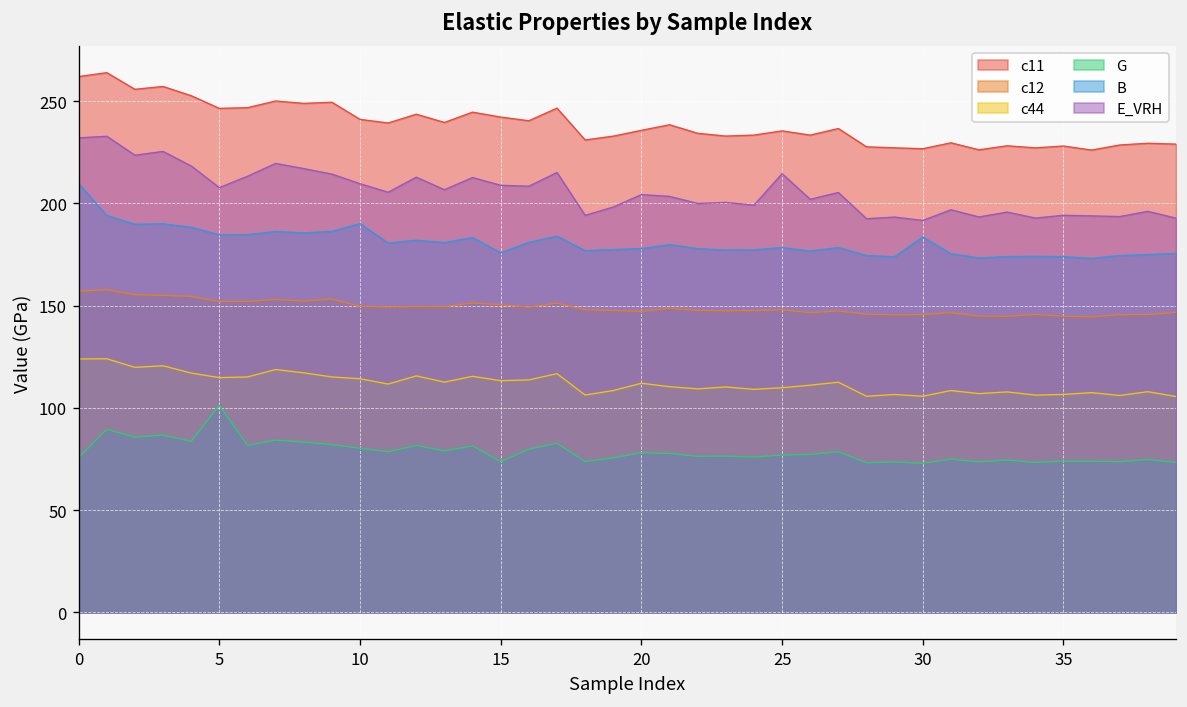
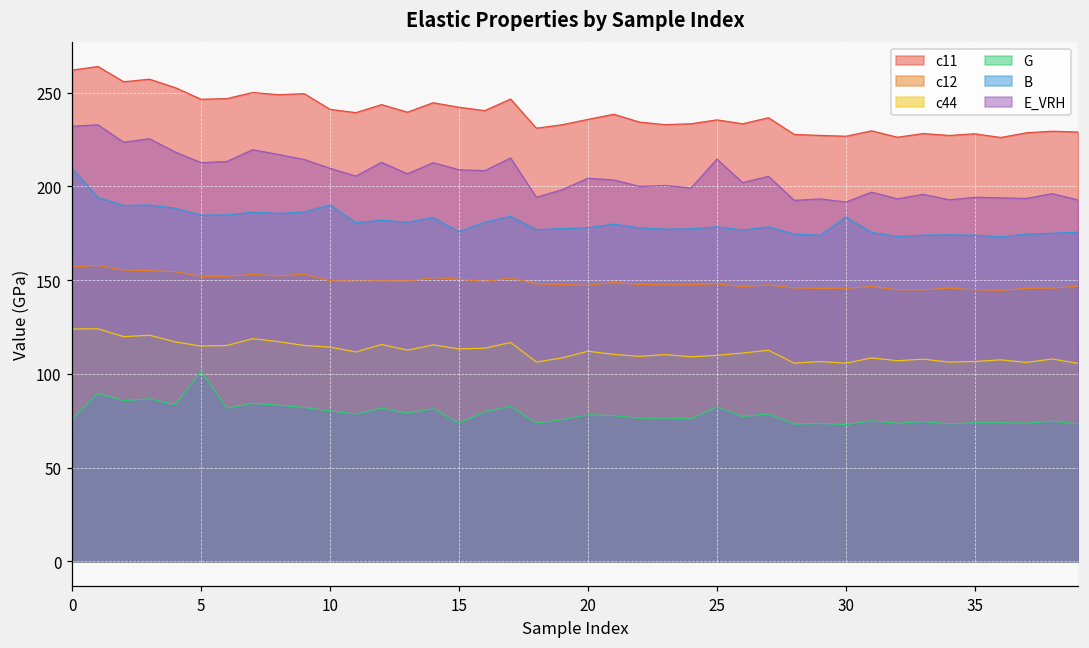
  {
    "G": {
      "0": 76,
      "5": 101,
      "10": 80,
      "15": 74,
      "20": 78,
-     "25": 77,
+     "25": 82,
      "30": 73,
      "35": 74
    },
    "B": {
      "0": 210,
      "5": 185,
      "10": 190,
      "15": 176,
      "20": 178,
      "25": 178,
      "30": 184,
      "35": 174
    },
    "E_VRH": {
      "0": 232,
-     "5": 208,
+     "5": 213,
      "10": 210,
      "15": 209,
      "20": 204,
      "25": 215,
      "30": 192,
      "35": 194
    }
  }
